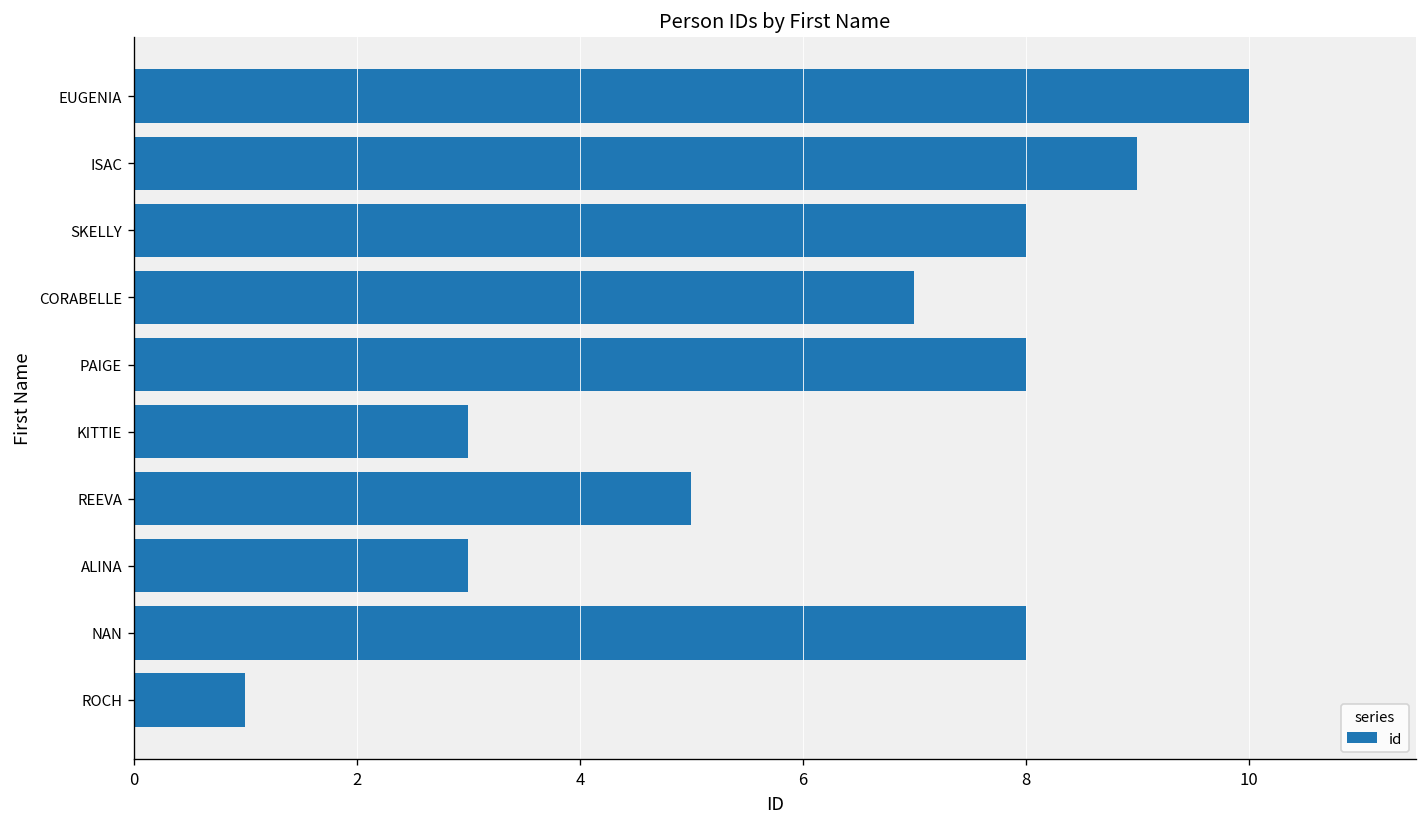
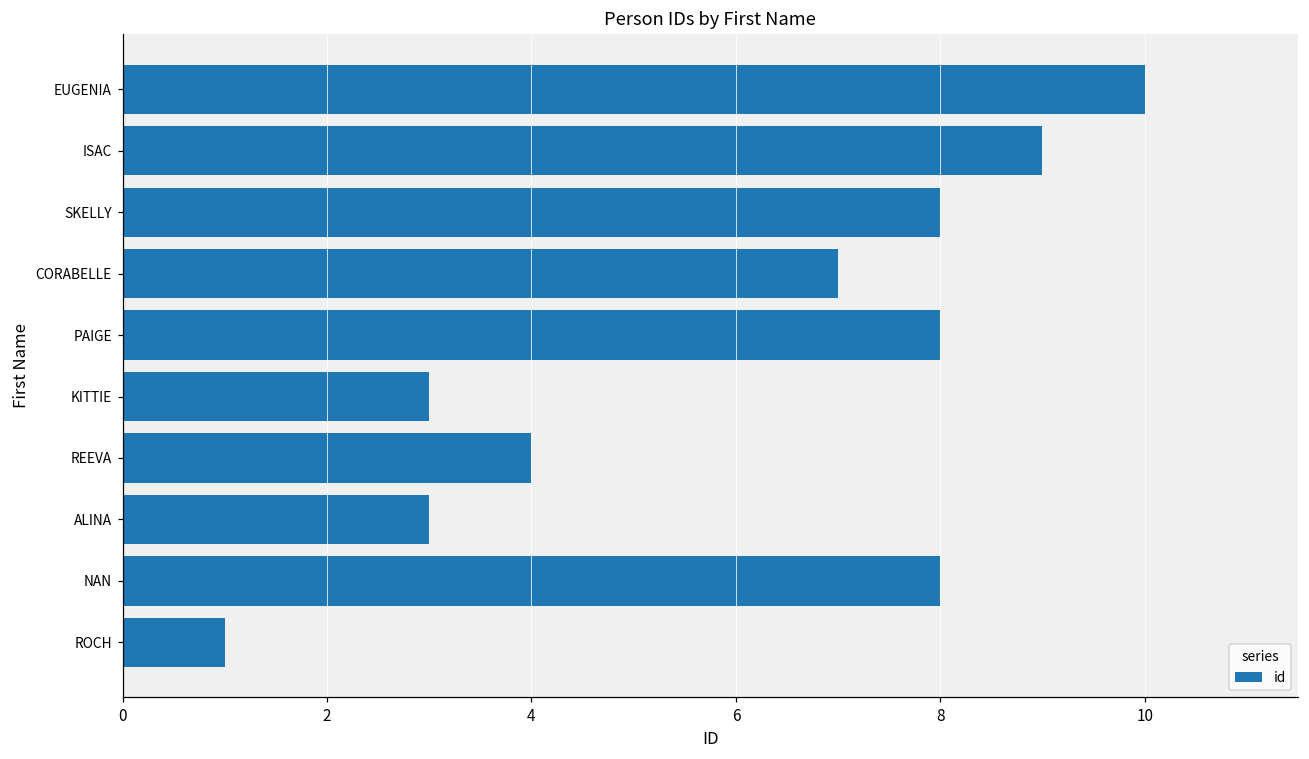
  {
    "EUGENIA": 10,
    "ISAC": 9,
    "SKELLY": 8,
    "CORABELLE": 7,
    "PAIGE": 8,
    "KITTIE": 3,
-   "REEVA": 5,
+   "REEVA": 4,
    "ALINA": 3,
    "NAN": 8,
    "ROCH": 1
  }
